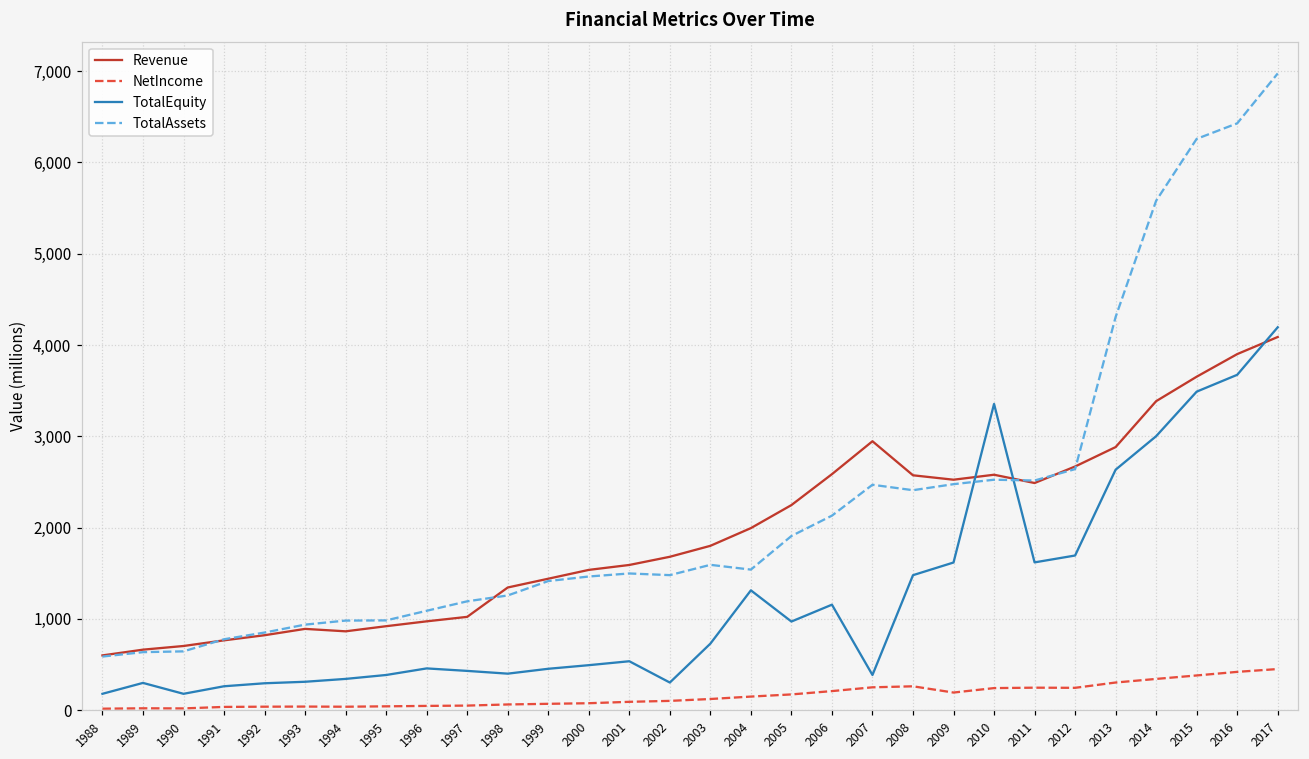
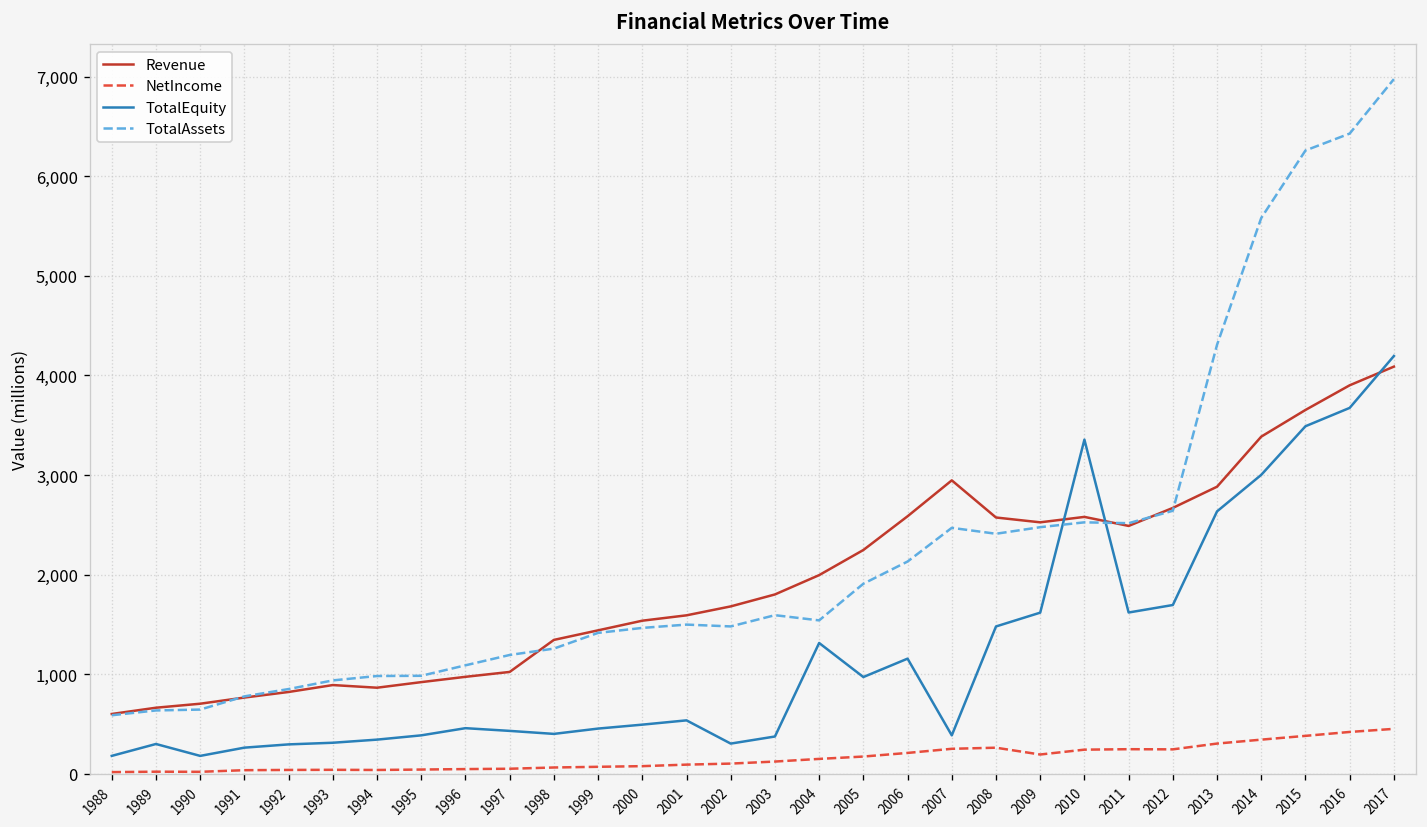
  {
    "TotalEquity": {
      "1988": "200",
      "1989": "300",
      "1990": "200",
      "1991": "300",
      "1992": "300",
      "1993": "300",
      "1994": "300",
      "1995": "400",
      "1996": "500",
      "1997": "400",
      "1998": "400",
      "1999": "500",
      "2000": "500",
      "2001": "500",
      "2002": "300",
-     "2003": "700",
+     "2003": "400",
      "2004": "1,300",
      "2005": "1,000",
      "2006": "1,200",
      "2007": "400",
      "2008": "1,500",
      "2009": "1,600",
      "2010": "3,400",
      "2011": "1,600",
      "2012": "1,700",
      "2013": "2,600",
      "2014": "3,000",
      "2015": "3,500",
      "2016": "3,700",
      "2017": "4,200"
    },
    "TotalAssets": {
      "1990": "600",
      "1993": "900",
      "1994": "1,000",
      "1995": "1,000",
      "1996": "1,100",
      "1997": "1,200",
      "1998": "1,300",
      "2000": "1,500",
      "2001": "1,500",
      "2002": "1,500",
      "2003": "1,600",
      "2004": "1,500",
      "2005": "1,900",
      "2006": "2,100",
      "2007": "2,500",
      "2008": "2,400",
      "2009": "2,500",
      "2010": "2,500",
      "2013": "4,300",
      "2014": "5,600",
      "2015": "6,300",
      "2016": "6,400",
      "2017": "7,000"
    }
  }
